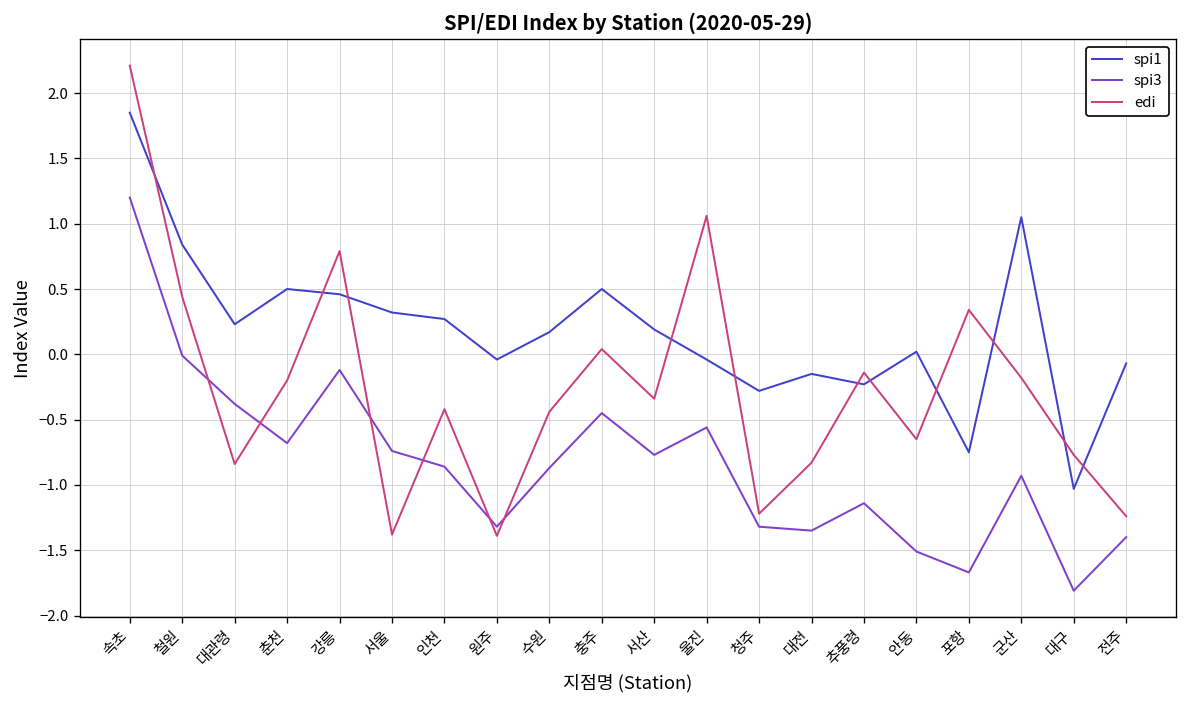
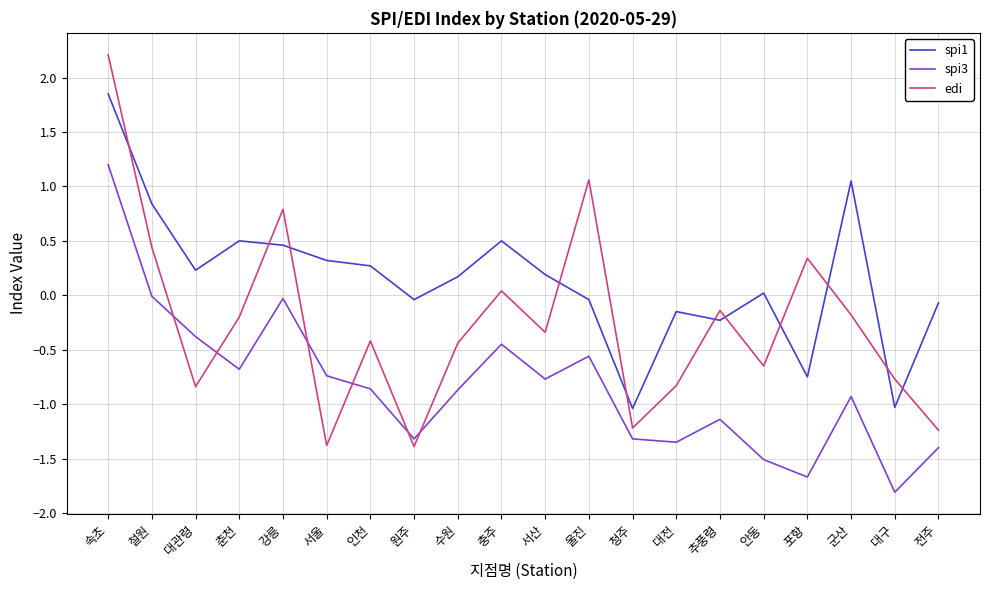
  {
    "spi1": {
      "속초": 1.85,
      "철원": 0.84,
      "대관령": 0.23,
      "춘천": 0.50,
      "강릉": 0.46,
      "서울": 0.32,
      "인천": 0.27,
      "원주": -0.04,
      "수원": 0.17,
      "충주": 0.50,
      "서산": 0.19,
      "울진": -0.04,
-     "청주": -0.28,
+     "청주": -1.04,
      "대전": -0.15,
      "추풍령": -0.23,
      "안동": 0.02,
      "포항": -0.75,
      "군산": 1.05,
      "대구": -1.03,
      "전주": -0.07
    },
    "spi3": {
      "속초": 1.20,
      "철원": -0.01,
      "대관령": -0.38,
      "춘천": -0.68,
-     "강릉": -0.12,
+     "강릉": -0.03,
      "서울": -0.74,
      "인천": -0.86,
      "원주": -1.32,
      "수원": -0.87,
      "충주": -0.45,
      "서산": -0.77,
      "울진": -0.56,
      "청주": -1.32,
      "대전": -1.35,
      "추풍령": -1.14,
      "안동": -1.51,
      "포항": -1.67,
      "군산": -0.93,
      "대구": -1.81,
      "전주": -1.40
    },
    "edi": {
      "속초": 2.21,
      "철원": 0.44,
      "대관령": -0.84,
      "춘천": -0.20,
      "강릉": 0.79,
      "서울": -1.38,
      "인천": -0.42,
      "원주": -1.39,
      "수원": -0.44,
      "충주": 0.04,
      "서산": -0.34,
      "울진": 1.06,
      "청주": -1.22,
      "대전": -0.83,
      "추풍령": -0.14,
      "안동": -0.65,
      "포항": 0.34,
      "군산": -0.18,
      "대구": -0.77,
      "전주": -1.24
    }
  }
